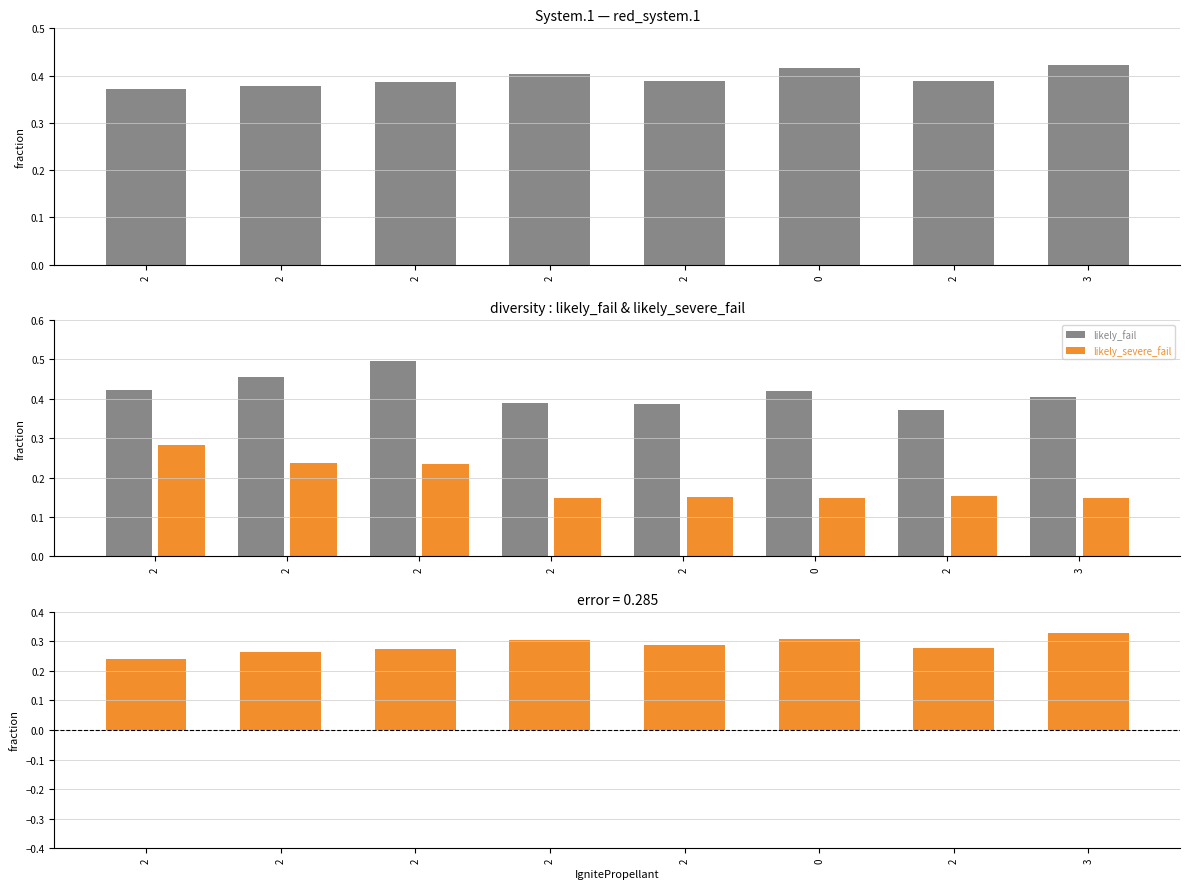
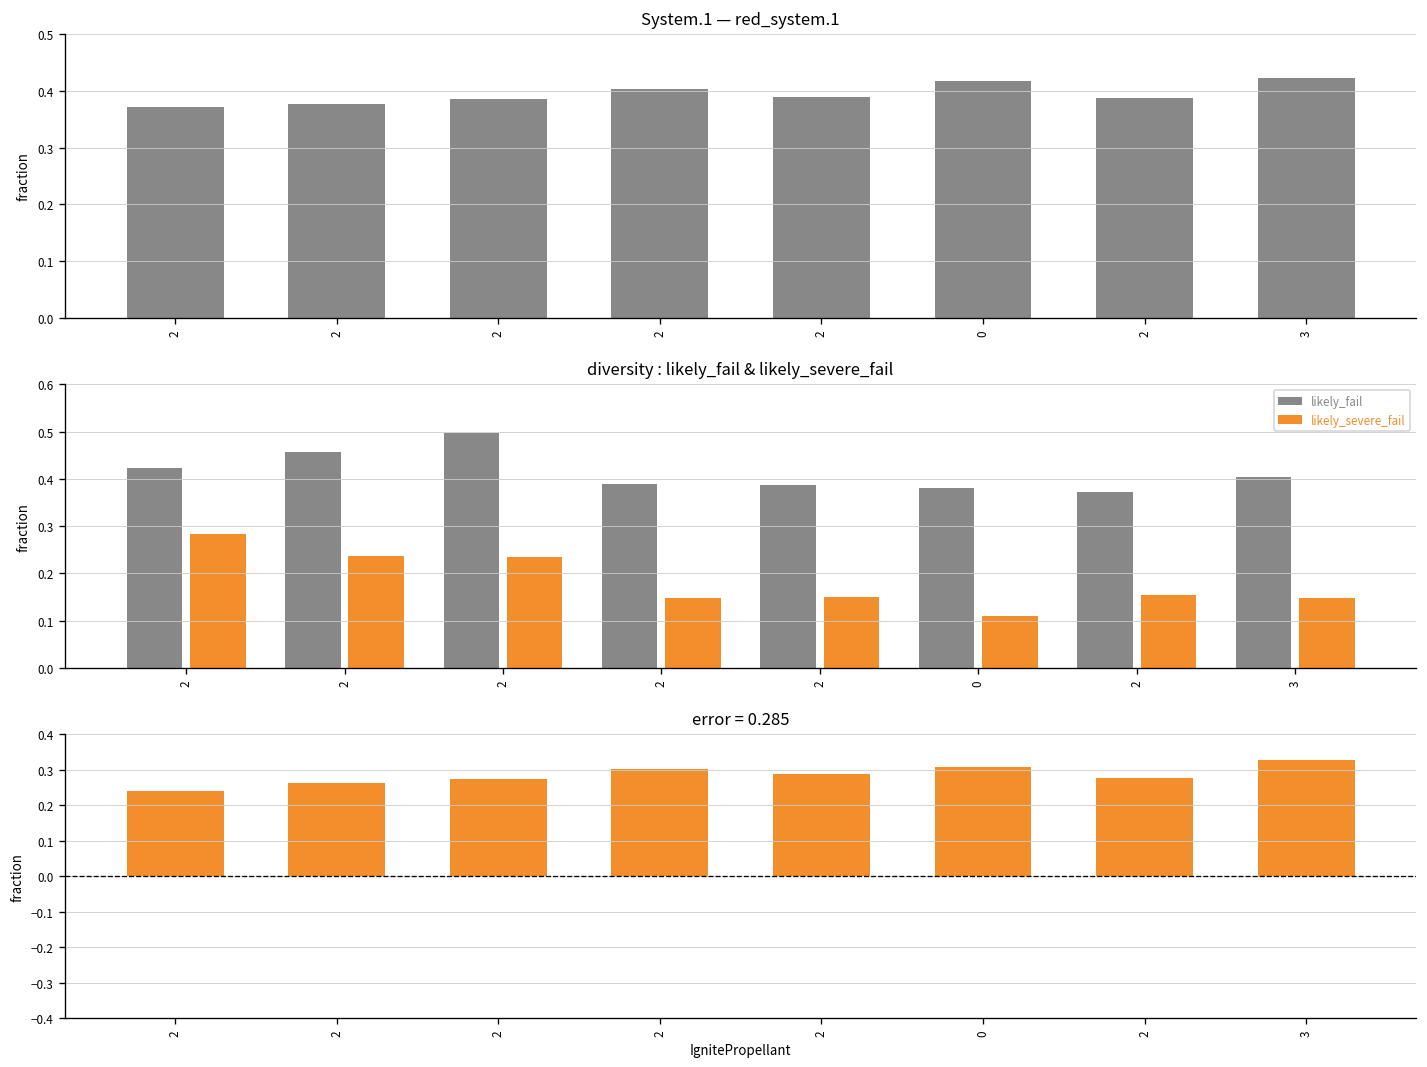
  {
    "System.1 — red_system.1": {
      "0": 0.42,
      "3": 0.42
    },
    "diversity : likely_fail & likely_severe_fail": {
      "likely_fail": {
-       "0": 0.42,
+       "0": 0.38,
        "3": 0.40
      },
      "likely_severe_fail": {
-       "0": 0.15,
+       "0": 0.11,
        "3": 0.15
      }
    },
    "error = 0.285": {
      "0": 0.31,
      "3": 0.33
    }
  }
